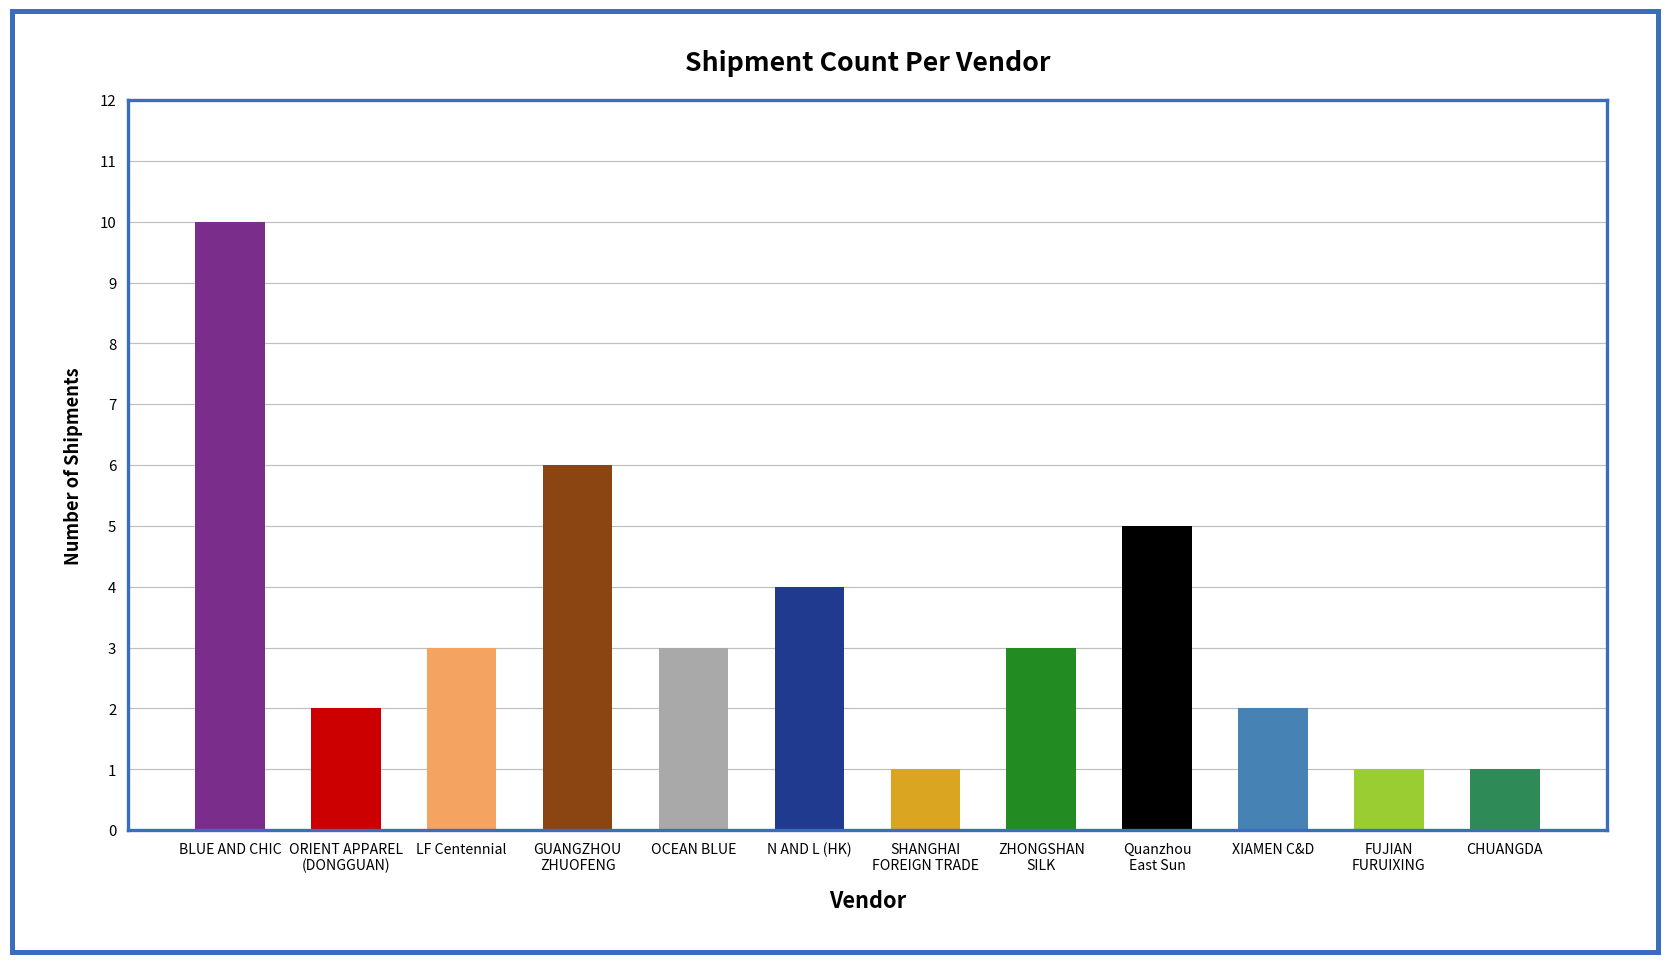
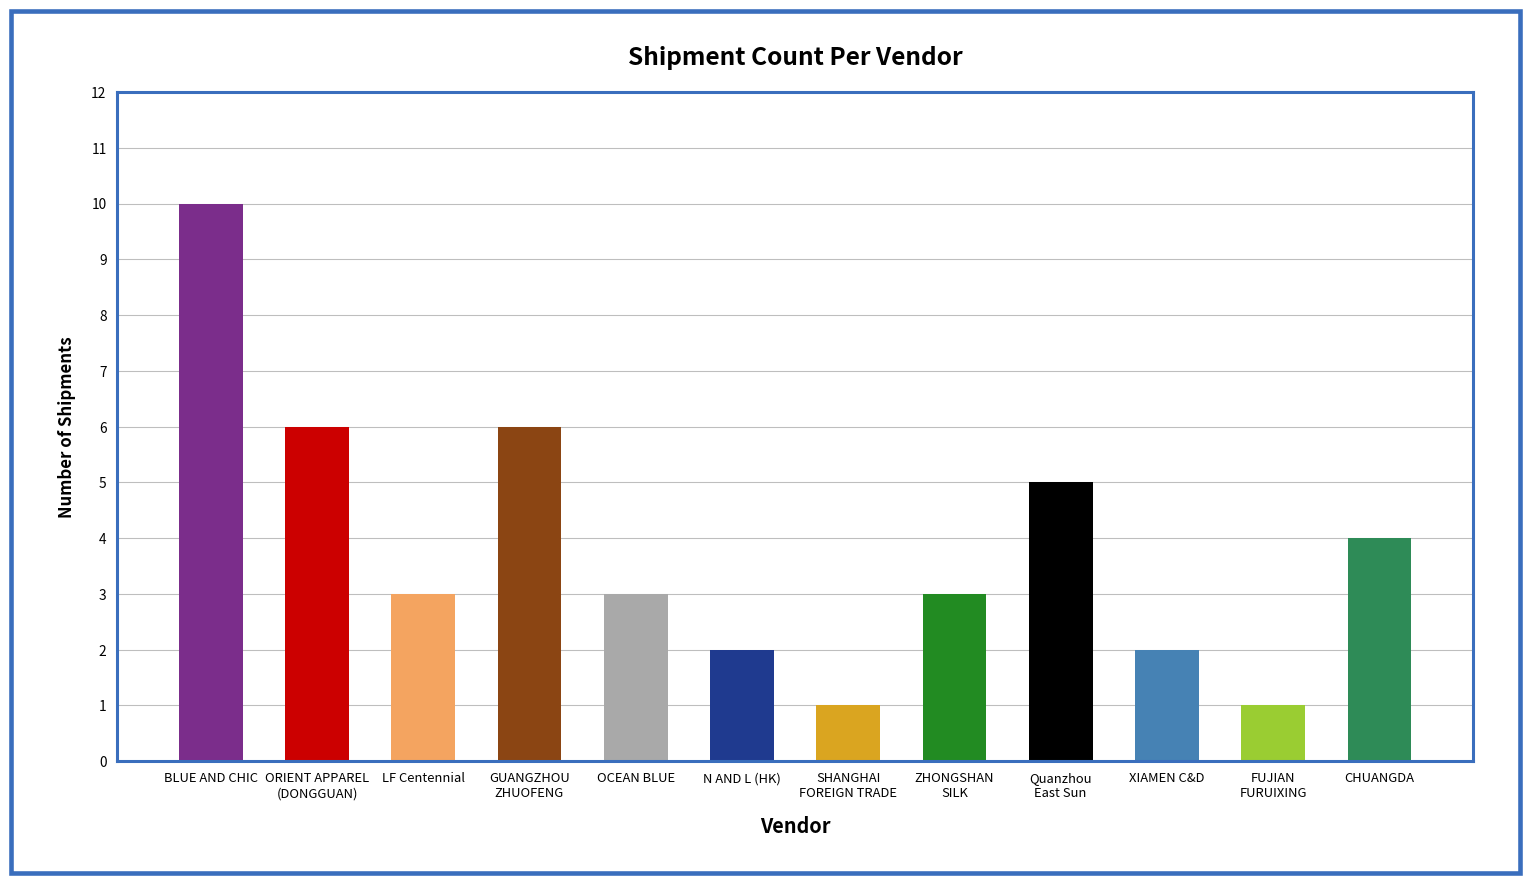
  {
    "BLUE AND CHIC": 10,
-   "ORIENT APPAREL (DONGGUAN)": 2,
+   "ORIENT APPAREL (DONGGUAN)": 6,
    "LF Centennial": 3,
    "GUANGZHOU ZHUOFENG": 6,
    "OCEAN BLUE": 3,
-   "N AND L (HK)": 4,
+   "N AND L (HK)": 2,
    "SHANGHAI FOREIGN TRADE": 1,
    "ZHONGSHAN SILK": 3,
    "Quanzhou East Sun": 5,
    "XIAMEN C&D": 2,
    "FUJIAN FURUIXING": 1,
-   "CHUANGDA": 1
+   "CHUANGDA": 4
  }
